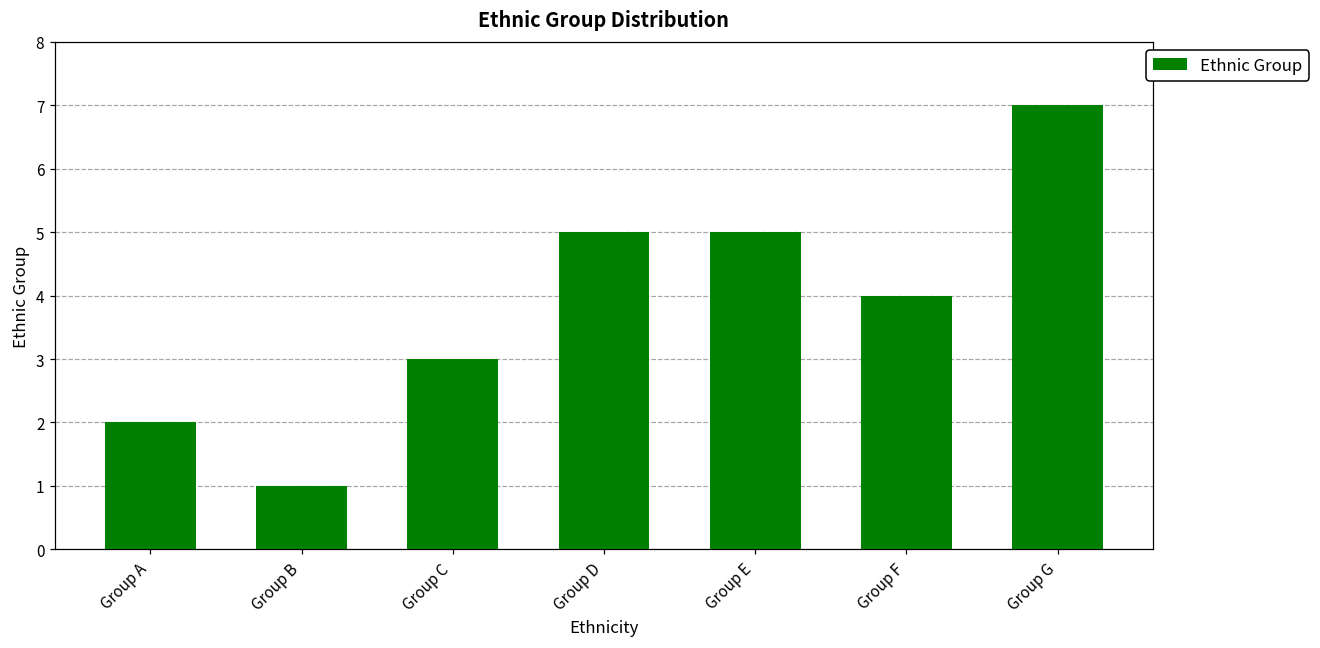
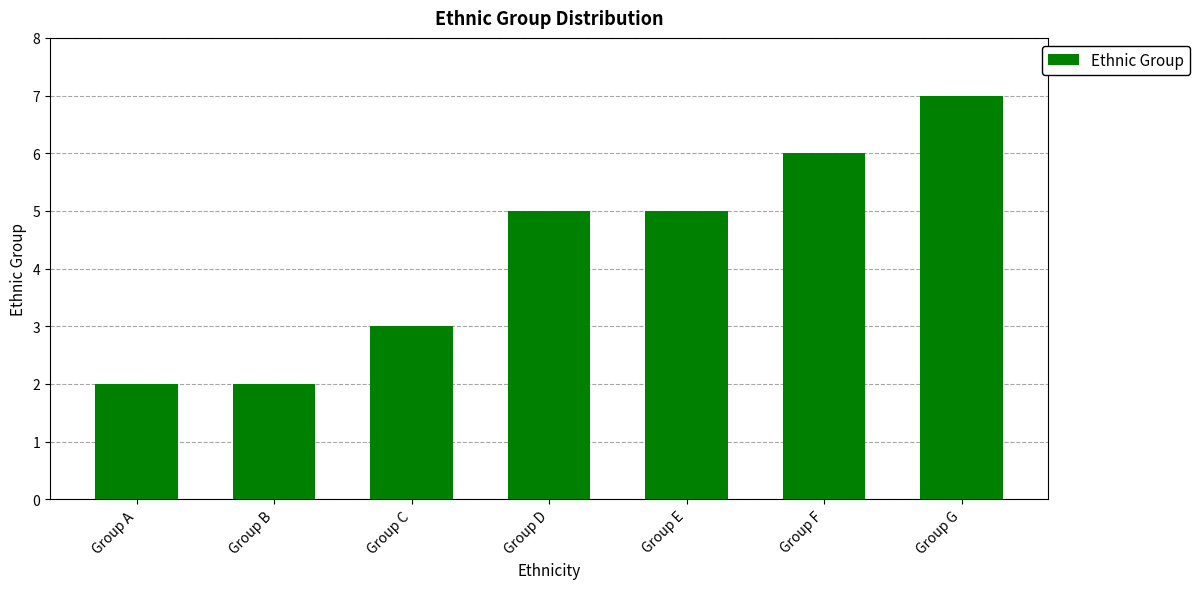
  {
    "Group A": 2,
-   "Group B": 1,
+   "Group B": 2,
    "Group C": 3,
    "Group D": 5,
    "Group E": 5,
-   "Group F": 4,
+   "Group F": 6,
    "Group G": 7
  }
